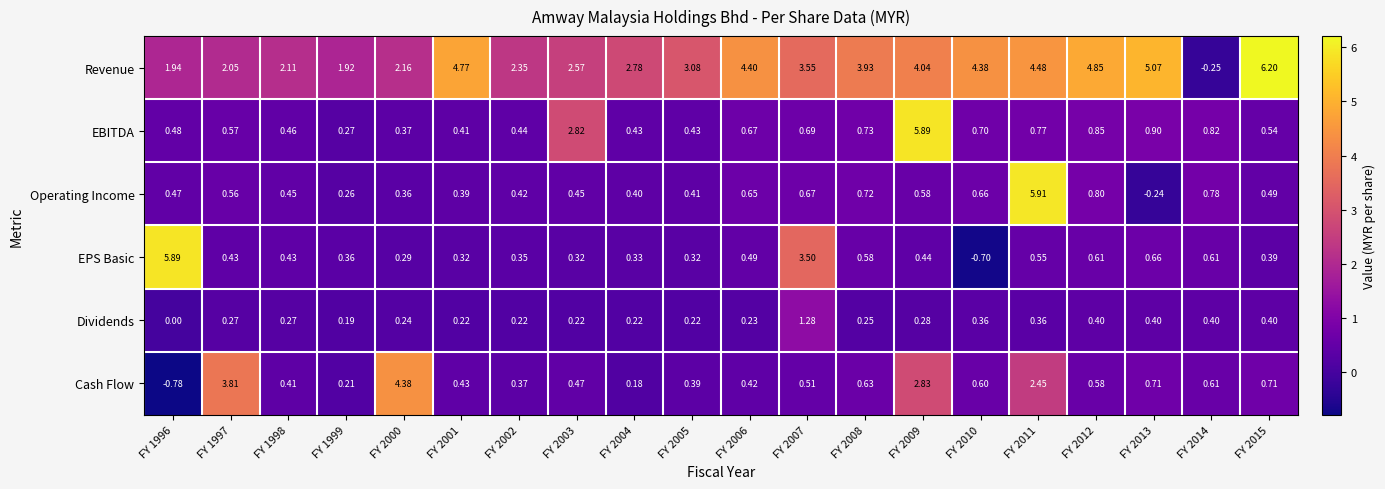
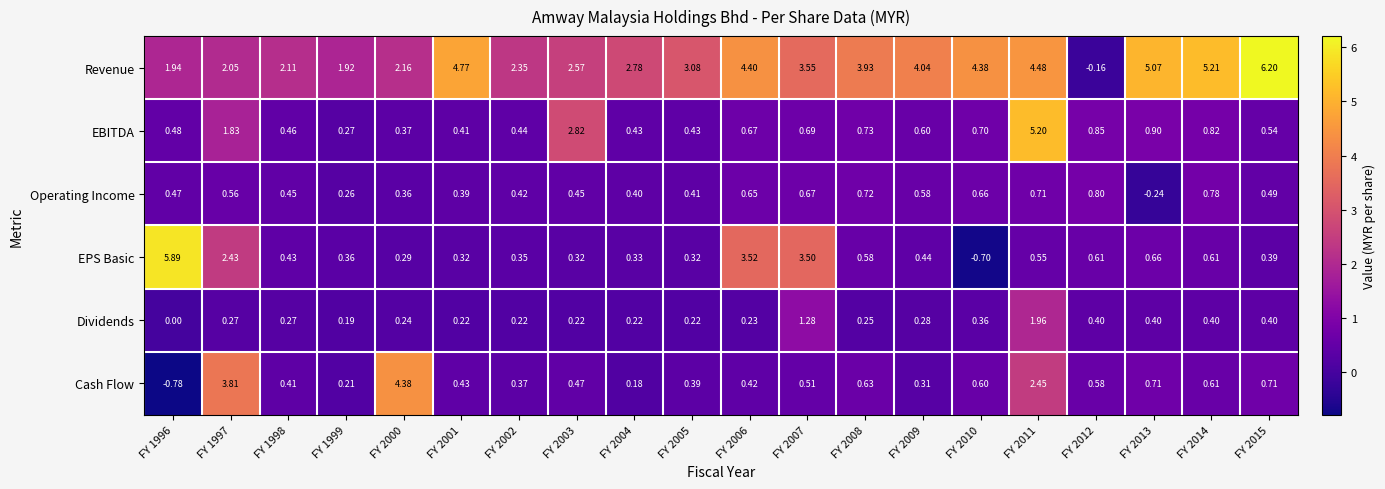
  {
    "Revenue": {
      "FY 1996": 1.94,
      "FY 1997": 2.05,
      "FY 1998": 2.11,
      "FY 1999": 1.92,
      "FY 2000": 2.16,
      "FY 2001": 4.77,
      "FY 2002": 2.35,
      "FY 2003": 2.57,
      "FY 2004": 2.78,
      "FY 2005": 3.08,
      "FY 2006": 4.40,
      "FY 2007": 3.55,
      "FY 2008": 3.93,
      "FY 2009": 4.04,
      "FY 2010": 4.38,
      "FY 2011": 4.48,
-     "FY 2012": 4.85,
+     "FY 2012": -0.16,
      "FY 2013": 5.07,
-     "FY 2014": -0.25,
+     "FY 2014": 5.21,
      "FY 2015": 6.20
    },
    "EBITDA": {
      "FY 1996": 0.48,
-     "FY 1997": 0.57,
+     "FY 1997": 1.83,
      "FY 1998": 0.46,
      "FY 1999": 0.27,
      "FY 2000": 0.37,
      "FY 2001": 0.41,
      "FY 2002": 0.44,
      "FY 2003": 2.82,
      "FY 2004": 0.43,
      "FY 2005": 0.43,
      "FY 2006": 0.67,
      "FY 2007": 0.69,
      "FY 2008": 0.73,
-     "FY 2009": 5.89,
+     "FY 2009": 0.60,
      "FY 2010": 0.70,
-     "FY 2011": 0.77,
+     "FY 2011": 5.20,
      "FY 2012": 0.85,
      "FY 2013": 0.90,
      "FY 2014": 0.82,
      "FY 2015": 0.54
    },
    "Operating Income": {
      "FY 1996": 0.47,
      "FY 1997": 0.56,
      "FY 1998": 0.45,
      "FY 1999": 0.26,
      "FY 2000": 0.36,
      "FY 2001": 0.39,
      "FY 2002": 0.42,
      "FY 2003": 0.45,
      "FY 2004": 0.40,
      "FY 2005": 0.41,
      "FY 2006": 0.65,
      "FY 2007": 0.67,
      "FY 2008": 0.72,
      "FY 2009": 0.58,
      "FY 2010": 0.66,
-     "FY 2011": 5.91,
+     "FY 2011": 0.71,
      "FY 2012": 0.80,
      "FY 2013": -0.24,
      "FY 2014": 0.78,
      "FY 2015": 0.49
    },
    "EPS Basic": {
      "FY 1996": 5.89,
-     "FY 1997": 0.43,
+     "FY 1997": 2.43,
      "FY 1998": 0.43,
      "FY 1999": 0.36,
      "FY 2000": 0.29,
      "FY 2001": 0.32,
      "FY 2002": 0.35,
      "FY 2003": 0.32,
      "FY 2004": 0.33,
      "FY 2005": 0.32,
-     "FY 2006": 0.49,
+     "FY 2006": 3.52,
      "FY 2007": 3.50,
      "FY 2008": 0.58,
      "FY 2009": 0.44,
      "FY 2010": -0.70,
      "FY 2011": 0.55,
      "FY 2012": 0.61,
      "FY 2013": 0.66,
      "FY 2014": 0.61,
      "FY 2015": 0.39
    },
    "Dividends": {
      "FY 1996": 0.00,
      "FY 1997": 0.27,
      "FY 1998": 0.27,
      "FY 1999": 0.19,
      "FY 2000": 0.24,
      "FY 2001": 0.22,
      "FY 2002": 0.22,
      "FY 2003": 0.22,
      "FY 2004": 0.22,
      "FY 2005": 0.22,
      "FY 2006": 0.23,
      "FY 2007": 1.28,
      "FY 2008": 0.25,
      "FY 2009": 0.28,
      "FY 2010": 0.36,
-     "FY 2011": 0.36,
+     "FY 2011": 1.96,
      "FY 2012": 0.40,
      "FY 2013": 0.40,
      "FY 2014": 0.40,
      "FY 2015": 0.40
    },
    "Cash Flow": {
      "FY 1996": -0.78,
      "FY 1997": 3.81,
      "FY 1998": 0.41,
      "FY 1999": 0.21,
      "FY 2000": 4.38,
      "FY 2001": 0.43,
      "FY 2002": 0.37,
      "FY 2003": 0.47,
      "FY 2004": 0.18,
      "FY 2005": 0.39,
      "FY 2006": 0.42,
      "FY 2007": 0.51,
      "FY 2008": 0.63,
-     "FY 2009": 2.83,
+     "FY 2009": 0.31,
      "FY 2010": 0.60,
      "FY 2011": 2.45,
      "FY 2012": 0.58,
      "FY 2013": 0.71,
      "FY 2014": 0.61,
      "FY 2015": 0.71
    }
  }
